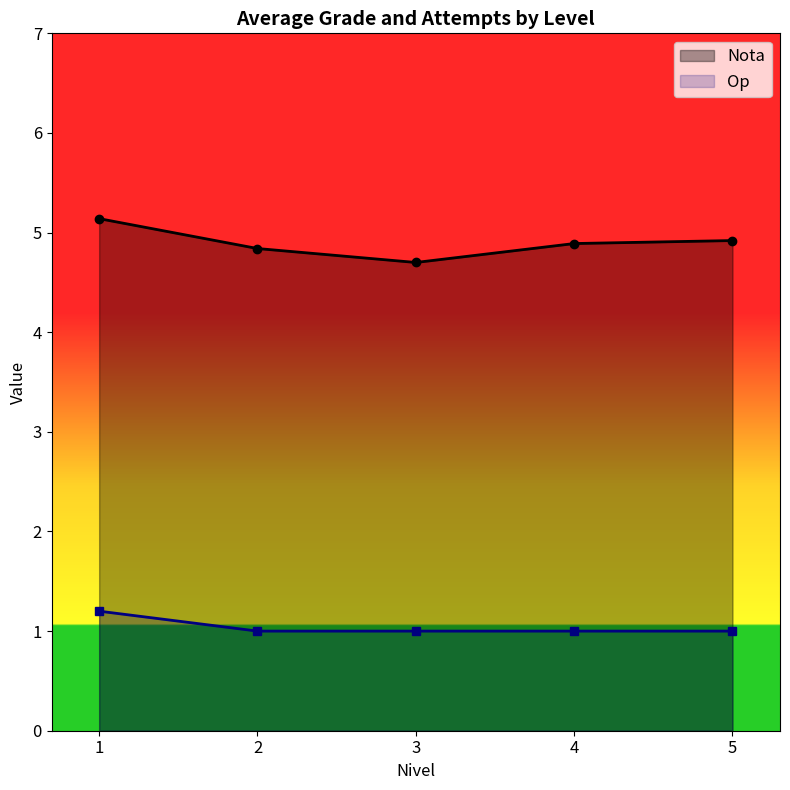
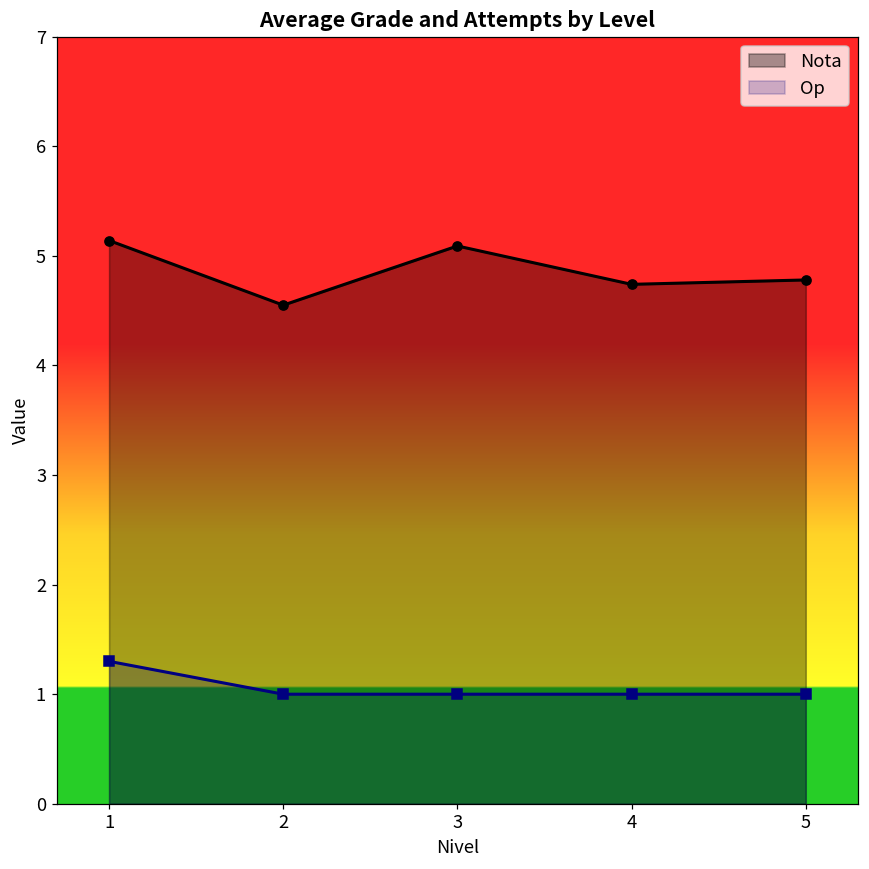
  {
    "Nota": {
      "1": 5.1,
-     "2": 4.8,
-     "3": 4.7,
-     "4": 4.9,
-     "5": 4.9
+     "2": 4.6,
+     "3": 5.1,
+     "4": 4.7,
+     "5": 4.8
    },
    "Op": {
-     "1": 1.2,
+     "1": 1.3,
      "2": 1.0,
      "3": 1.0,
      "4": 1.0,
      "5": 1.0
    }
  }
